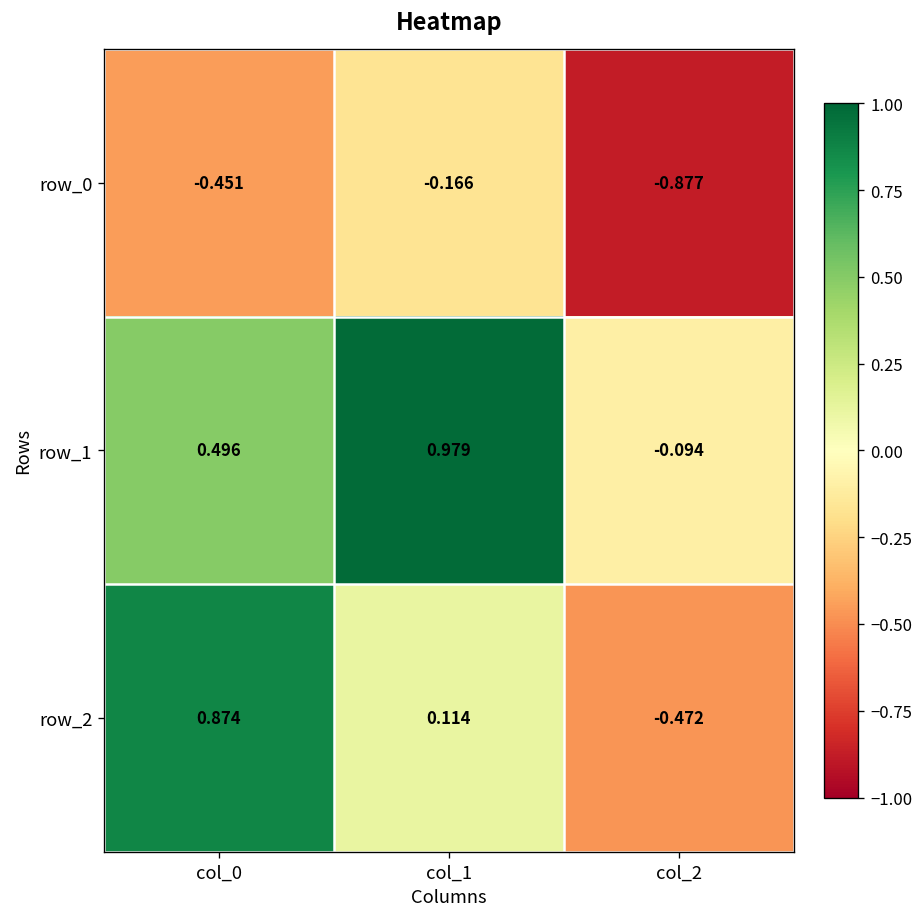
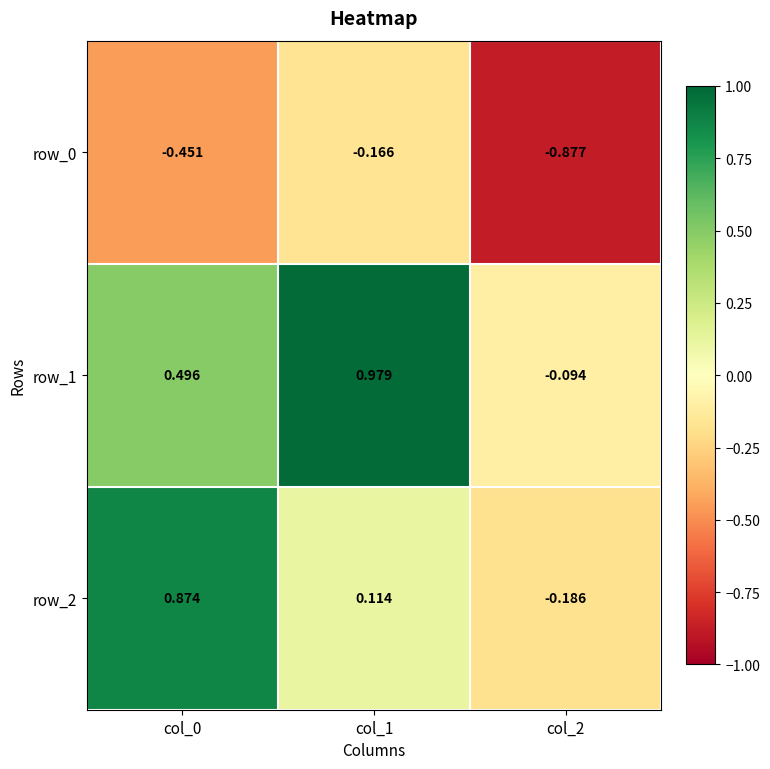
  {
    "row_0": {
      "col_0": -0.451,
      "col_1": -0.166,
      "col_2": -0.877
    },
    "row_1": {
      "col_0": 0.496,
      "col_1": 0.979,
      "col_2": -0.094
    },
    "row_2": {
      "col_0": 0.874,
      "col_1": 0.114,
-     "col_2": -0.472
+     "col_2": -0.186
    }
  }
